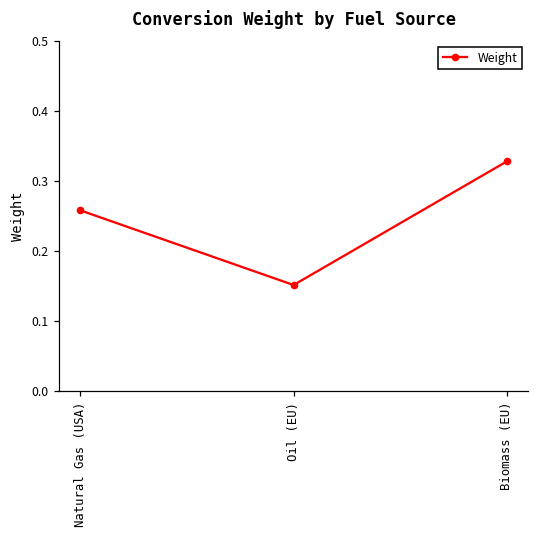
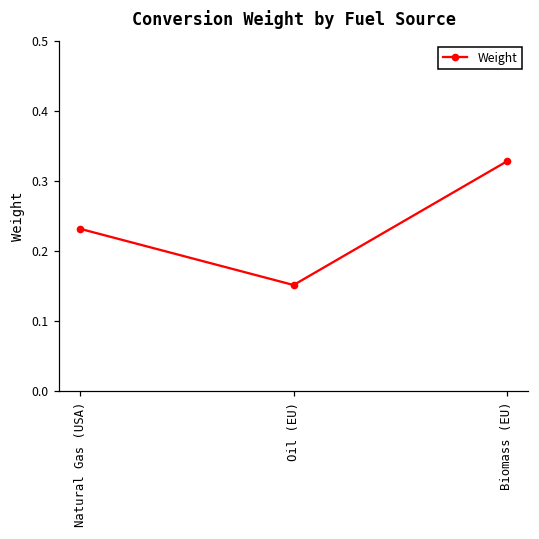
  {
-   "Natural Gas (USA)": 0.26,
+   "Natural Gas (USA)": 0.23,
    "Oil (EU)": 0.15,
    "Biomass (EU)": 0.33
  }
